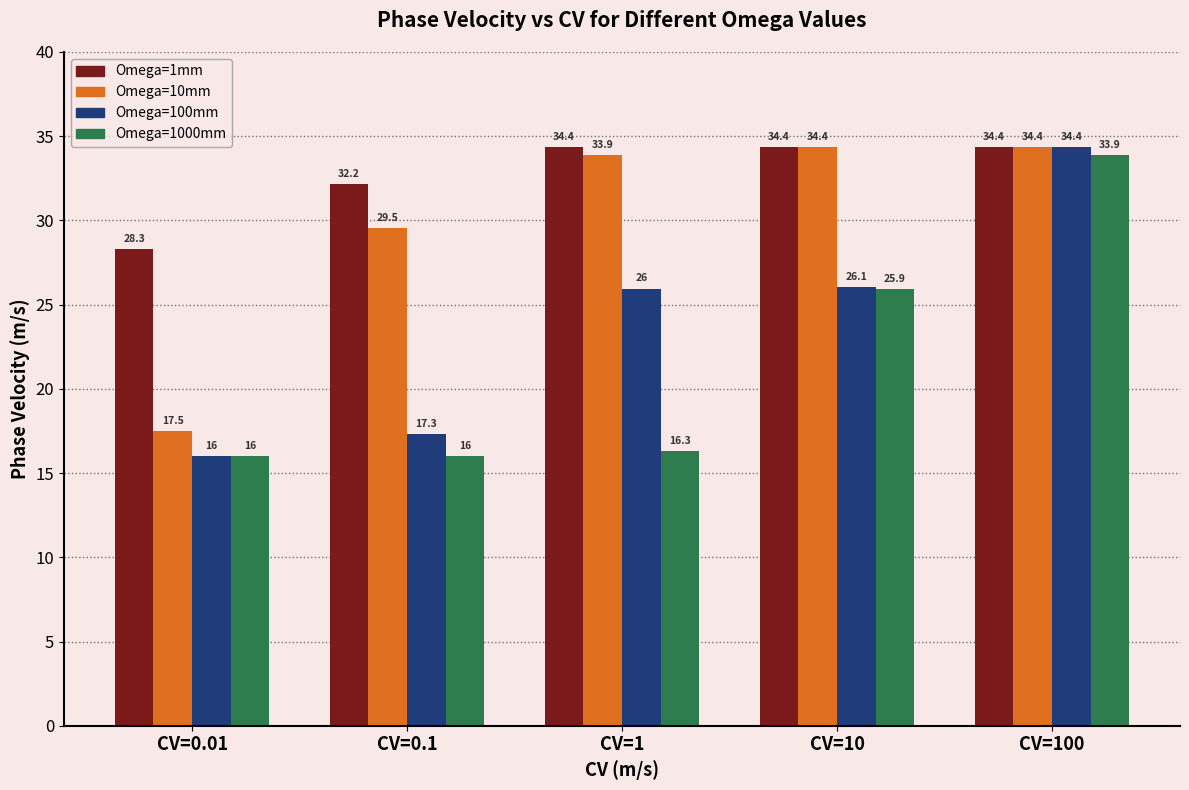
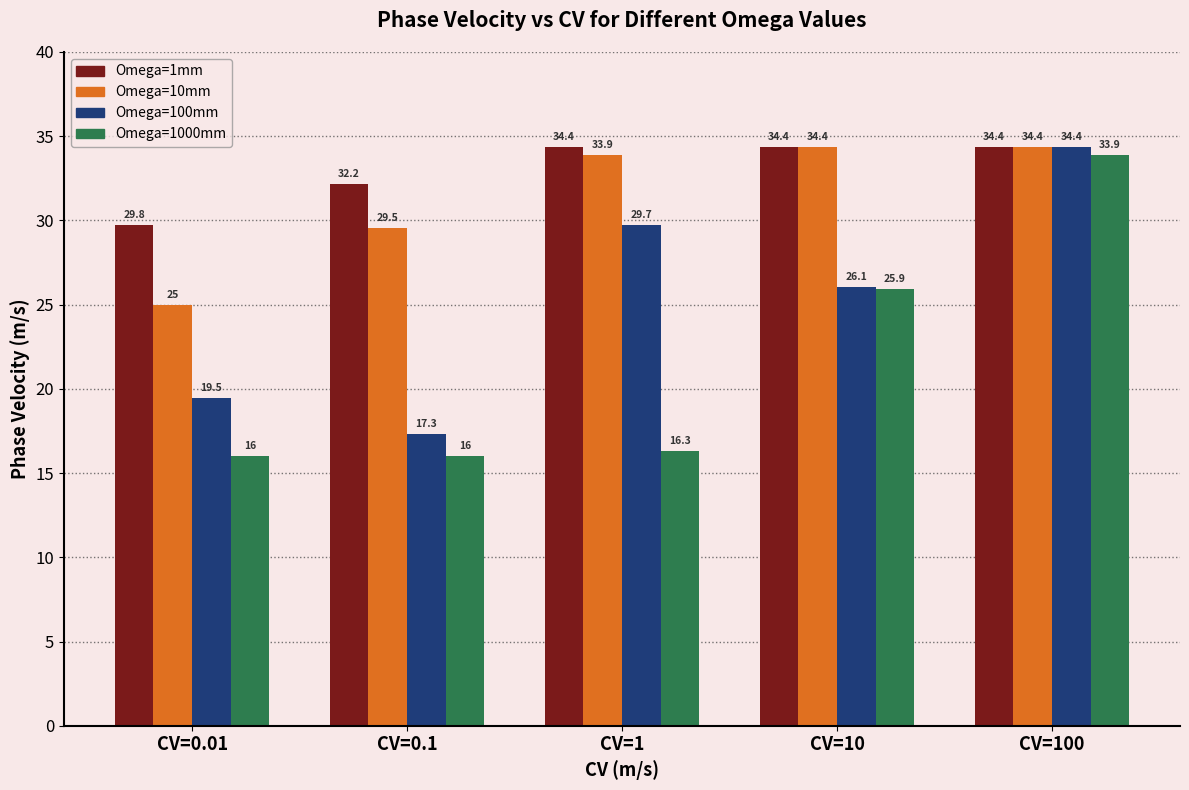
  {
    "Omega=1mm": {
-     "CV=0.01": 28.3,
+     "CV=0.01": 29.8,
      "CV=0.1": 32.2,
      "CV=1": 34.4,
      "CV=10": 34.4,
      "CV=100": 34.4
    },
    "Omega=10mm": {
-     "CV=0.01": 17.5,
+     "CV=0.01": 25,
      "CV=0.1": 29.5,
      "CV=1": 33.9,
      "CV=10": 34.4,
      "CV=100": 34.4
    },
    "Omega=100mm": {
-     "CV=0.01": 16,
+     "CV=0.01": 19.5,
      "CV=0.1": 17.3,
-     "CV=1": 26,
+     "CV=1": 29.7,
      "CV=10": 26.1,
      "CV=100": 34.4
    },
    "Omega=1000mm": {
      "CV=0.01": 16,
      "CV=0.1": 16,
      "CV=1": 16.3,
      "CV=10": 25.9,
      "CV=100": 33.9
    }
  }
